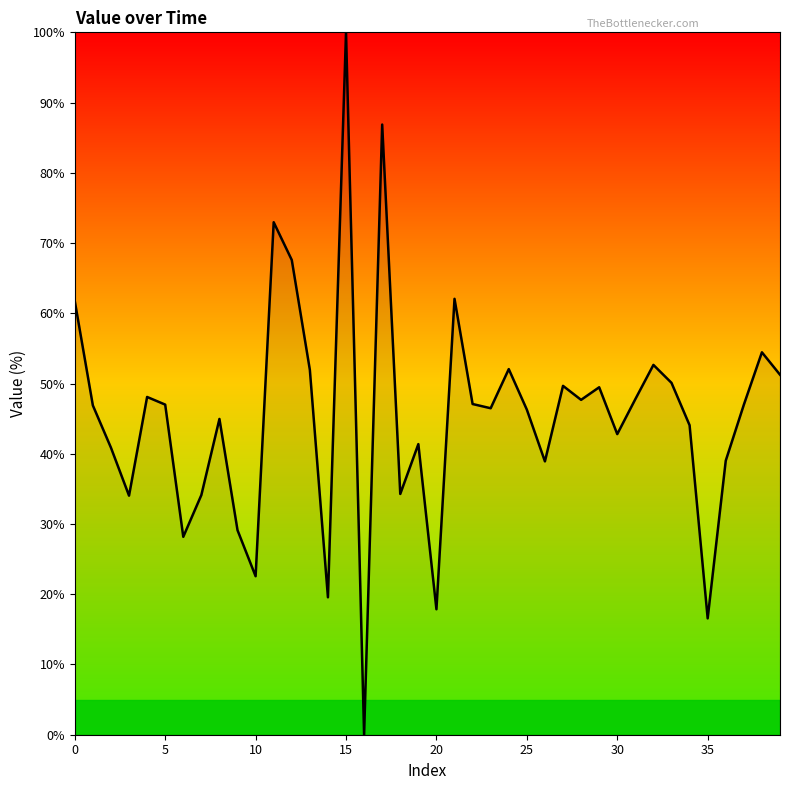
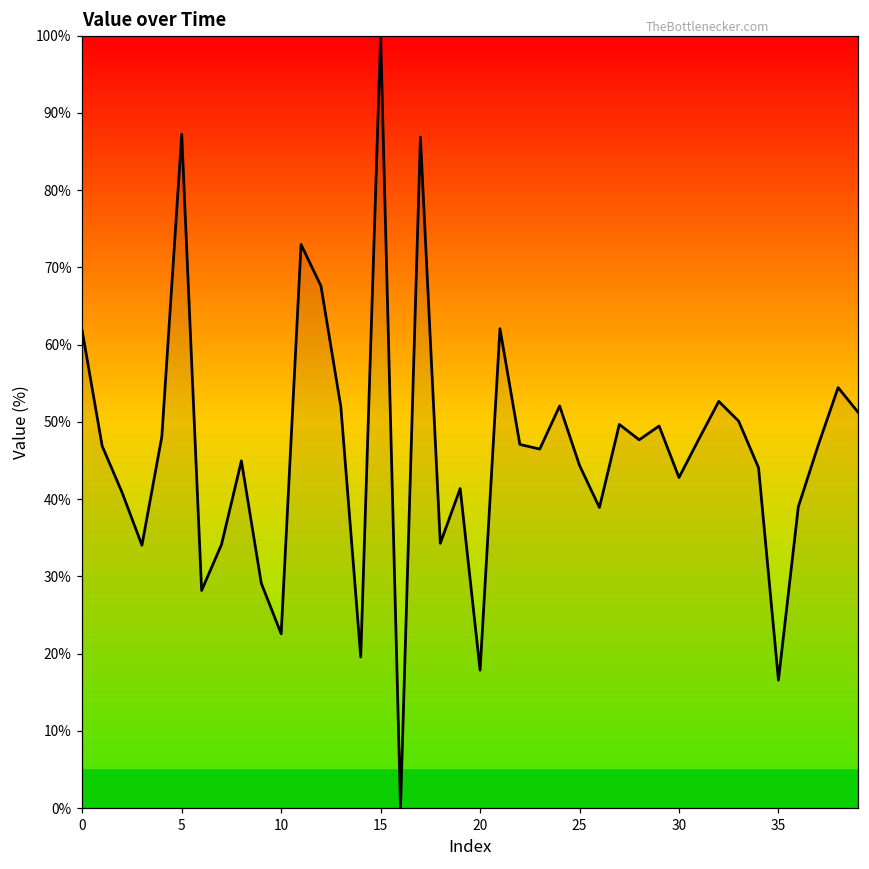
  {
    "0": "62%",
-   "5": "47%",
+   "5": "87%",
    "10": "23%",
    "15": "100%",
    "20": "18%",
-   "25": "46%",
+   "25": "44%",
    "30": "43%",
    "35": "17%"
  }
